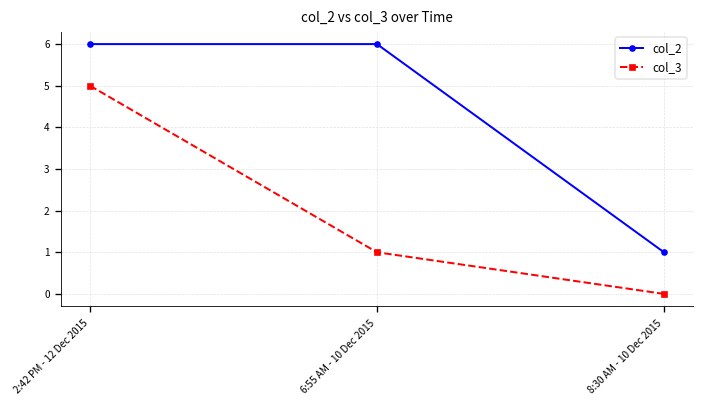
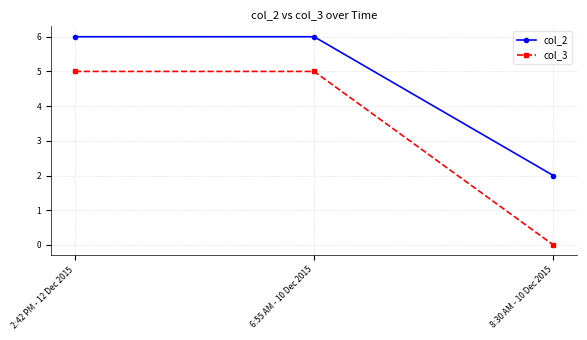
  {
    "col_2": {
      "2:42 PM - 12 Dec 2015": 6,
      "6:55 AM - 10 Dec 2015": 6,
-     "8:30 AM - 10 Dec 2015": 1
+     "8:30 AM - 10 Dec 2015": 2
    },
    "col_3": {
      "2:42 PM - 12 Dec 2015": 5,
-     "6:55 AM - 10 Dec 2015": 1,
+     "6:55 AM - 10 Dec 2015": 5,
      "8:30 AM - 10 Dec 2015": 0
    }
  }
